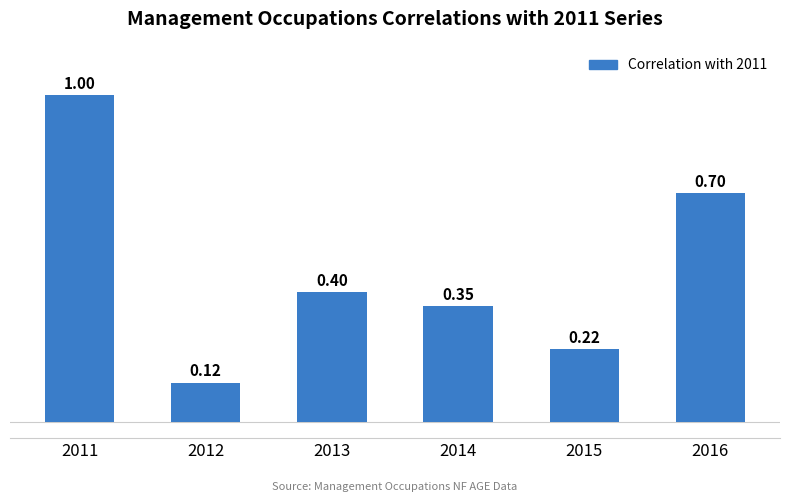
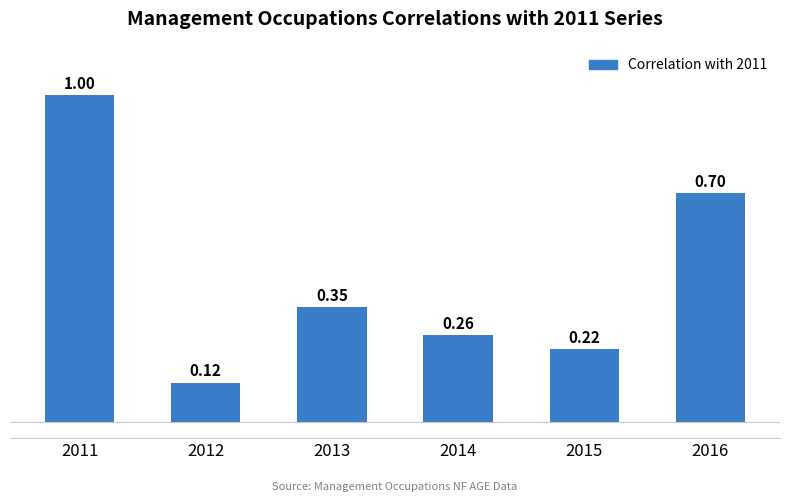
  {
    "2011": 1.00,
    "2012": 0.12,
-   "2013": 0.40,
-   "2014": 0.35,
+   "2013": 0.35,
+   "2014": 0.26,
    "2015": 0.22,
    "2016": 0.70
  }
